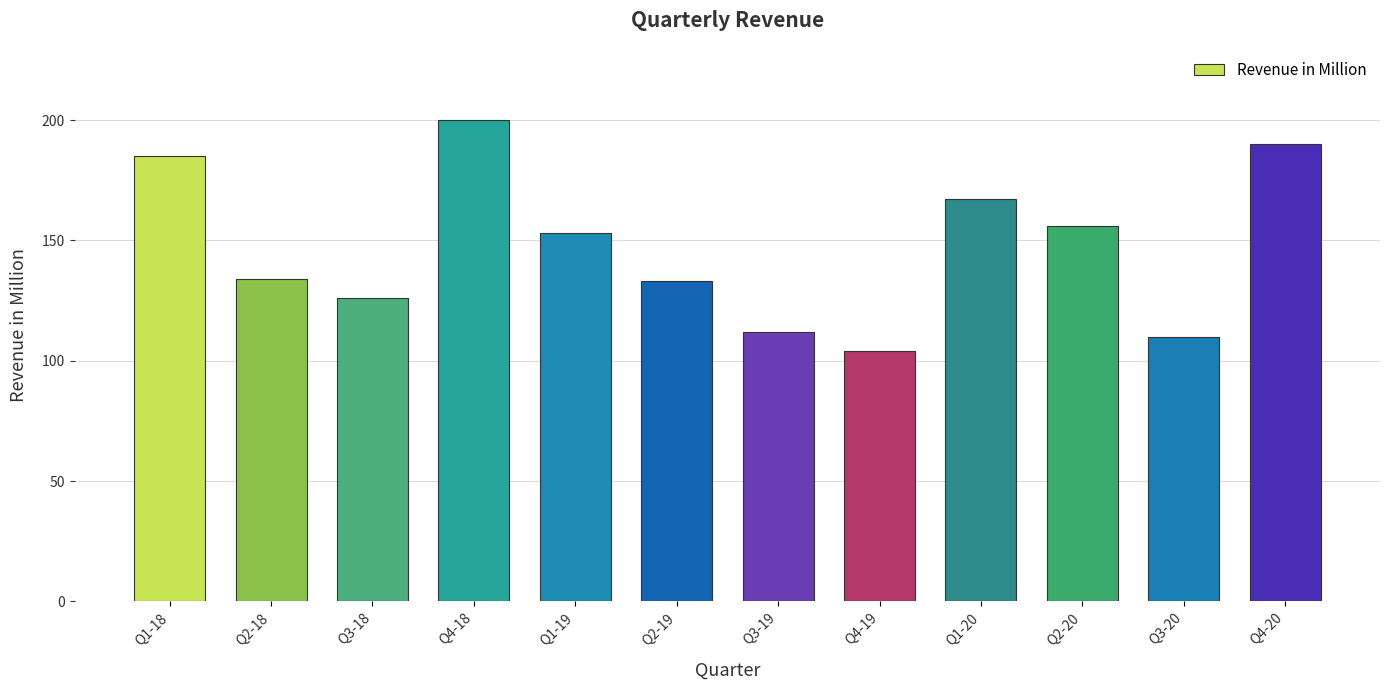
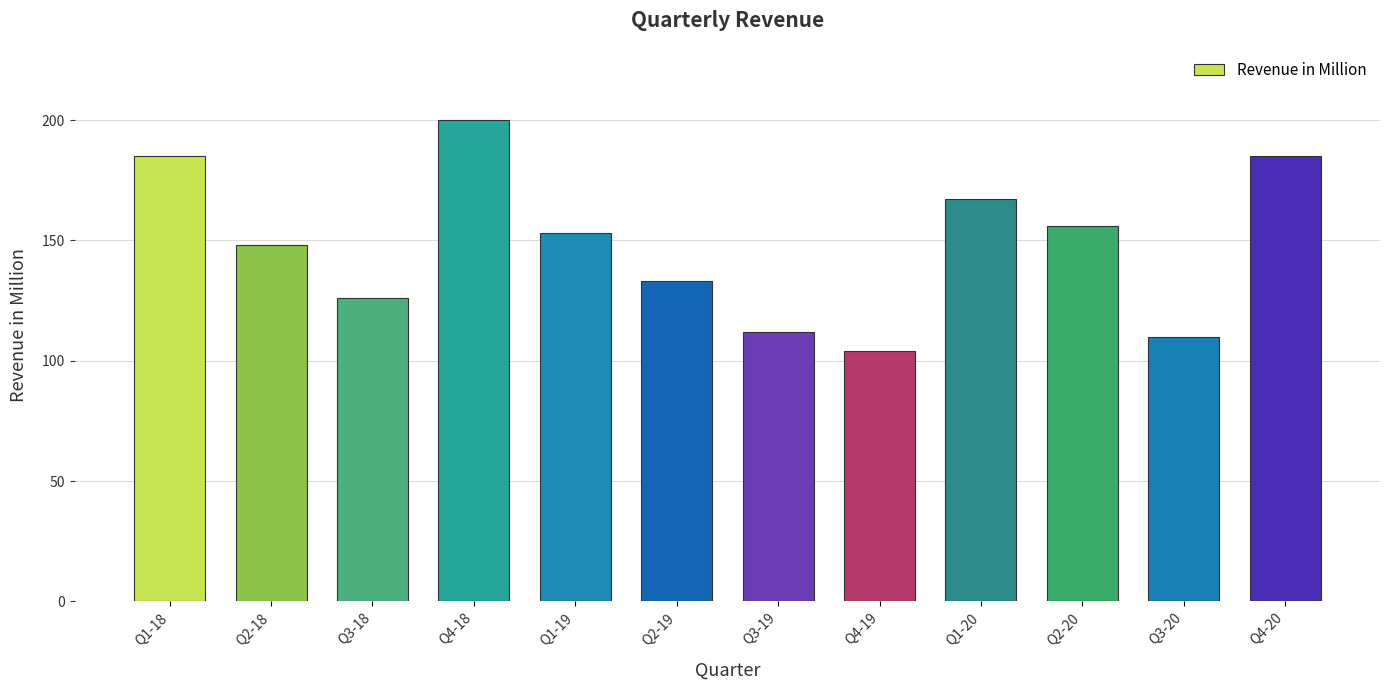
  {
    "Q1-18": 185,
-   "Q2-18": 134,
+   "Q2-18": 148,
    "Q3-18": 126,
    "Q4-18": 200,
    "Q1-19": 153,
    "Q2-19": 133,
    "Q3-19": 112,
    "Q4-19": 104,
    "Q1-20": 167,
    "Q2-20": 156,
    "Q3-20": 110,
-   "Q4-20": 190
+   "Q4-20": 185
  }
